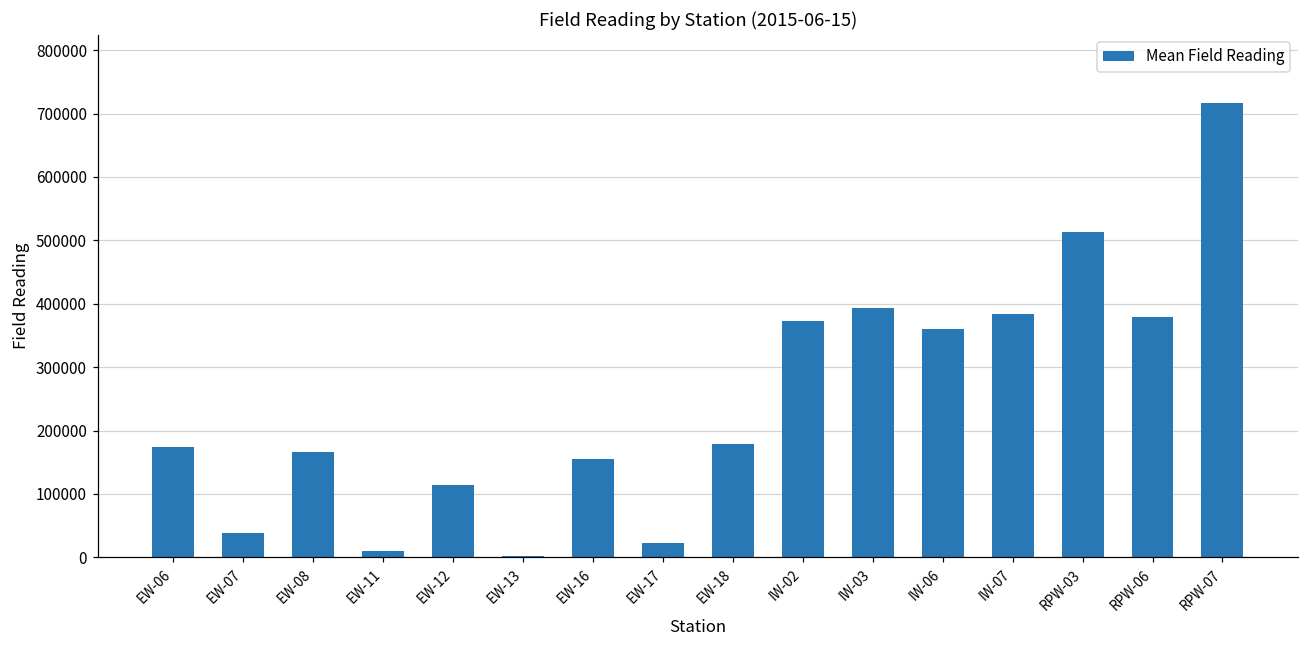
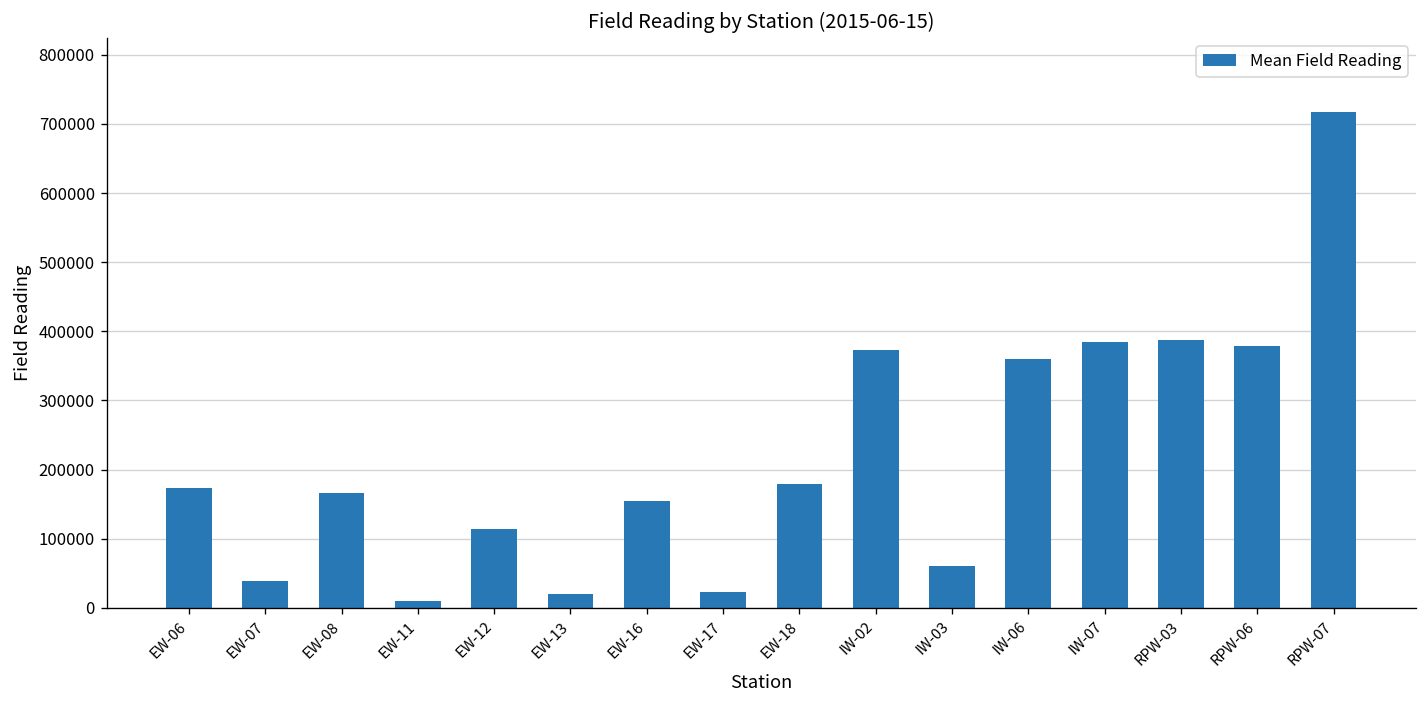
  {
    "EW-06": 170000,
    "EW-07": 40000,
    "EW-08": 170000,
    "EW-11": 10000,
    "EW-12": 110000,
-   "EW-13": 0,
+   "EW-13": 20000,
    "EW-16": 150000,
    "EW-17": 20000,
    "EW-18": 180000,
    "IW-02": 370000,
-   "IW-03": 390000,
+   "IW-03": 60000,
    "IW-06": 360000,
    "IW-07": 380000,
-   "RPW-03": 510000,
+   "RPW-03": 390000,
    "RPW-06": 380000,
    "RPW-07": 720000
  }
